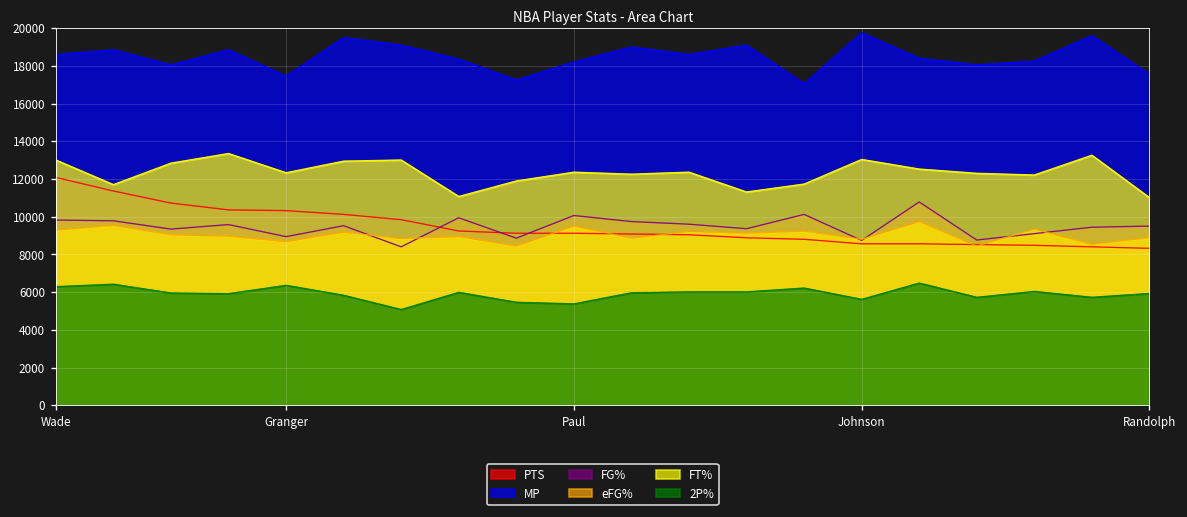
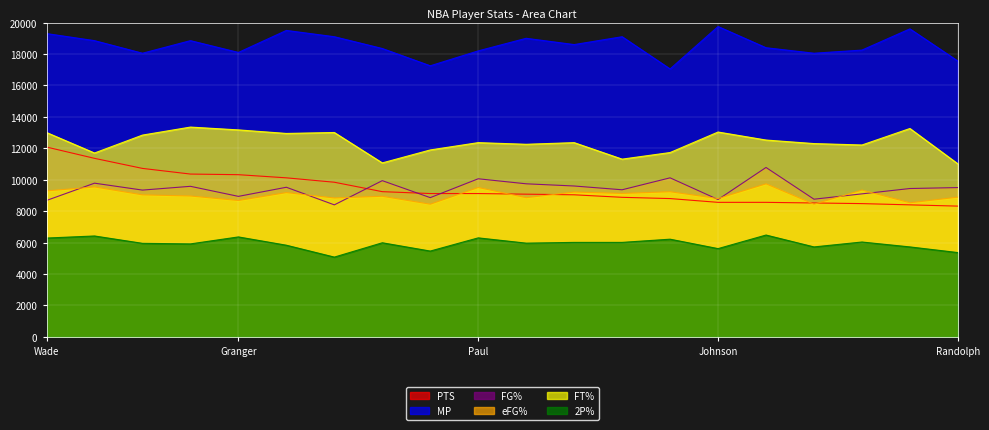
  {
    "PTS": {
      "Wade": 12100,
      "Granger": 10300,
      "Paul": 9100,
      "Johnson": 8600,
      "Randolph": 8300
    },
    "MP": {
-     "Wade": 18600,
-     "Granger": 17500,
+     "Wade": 19300,
+     "Granger": 18100,
      "Paul": 18200,
      "Johnson": 19800,
      "Randolph": 17600
    },
    "FG%": {
-     "Wade": 9800,
+     "Wade": 8700,
      "Granger": 8900,
      "Paul": 10100,
      "Randolph": 9500
    },
    "eFG%": {
      "Wade": 9300,
      "Granger": 8700,
      "Paul": 9500,
      "Randolph": 8900
    },
    "FT%": {
      "Wade": 13000,
-     "Granger": 12300,
+     "Granger": 13200,
      "Paul": 12400,
      "Johnson": 13000,
      "Randolph": 11000
    },
    "2P%": {
      "Wade": 6300,
      "Granger": 6400,
-     "Paul": 5400,
+     "Paul": 6300,
      "Johnson": 5600,
-     "Randolph": 5900
+     "Randolph": 5400
    }
  }
